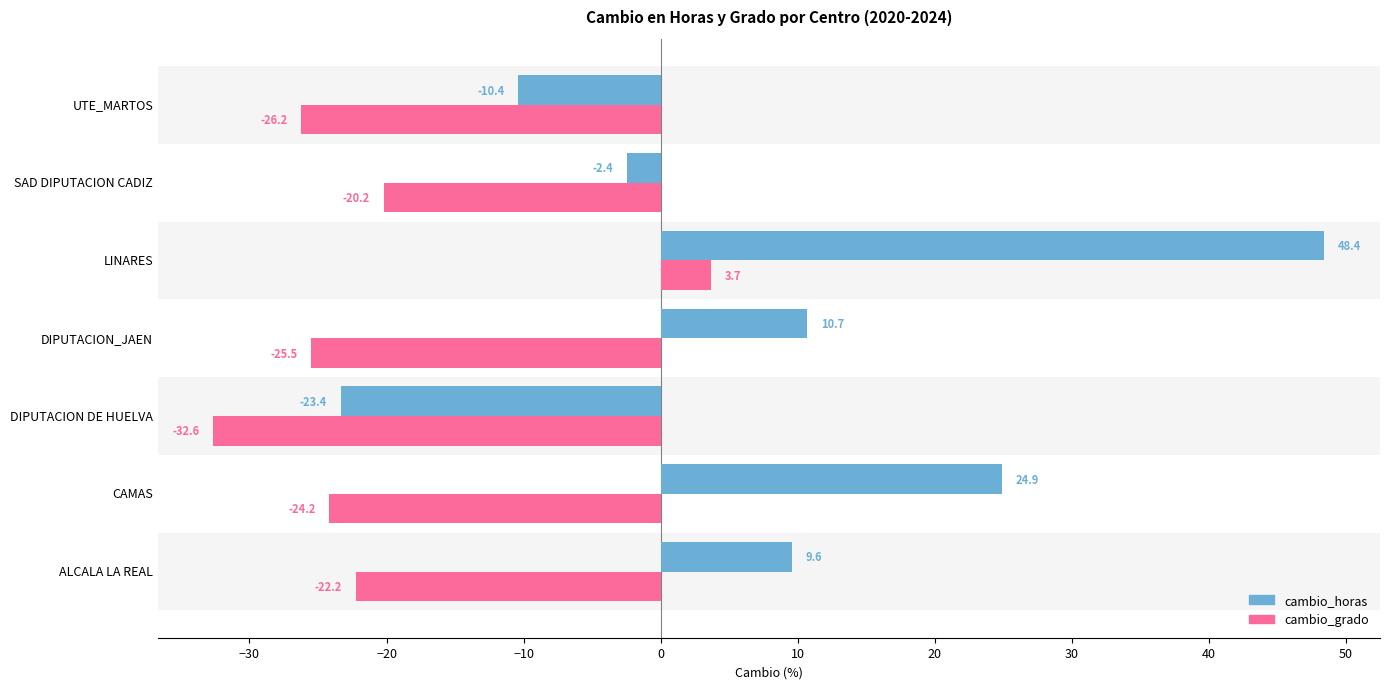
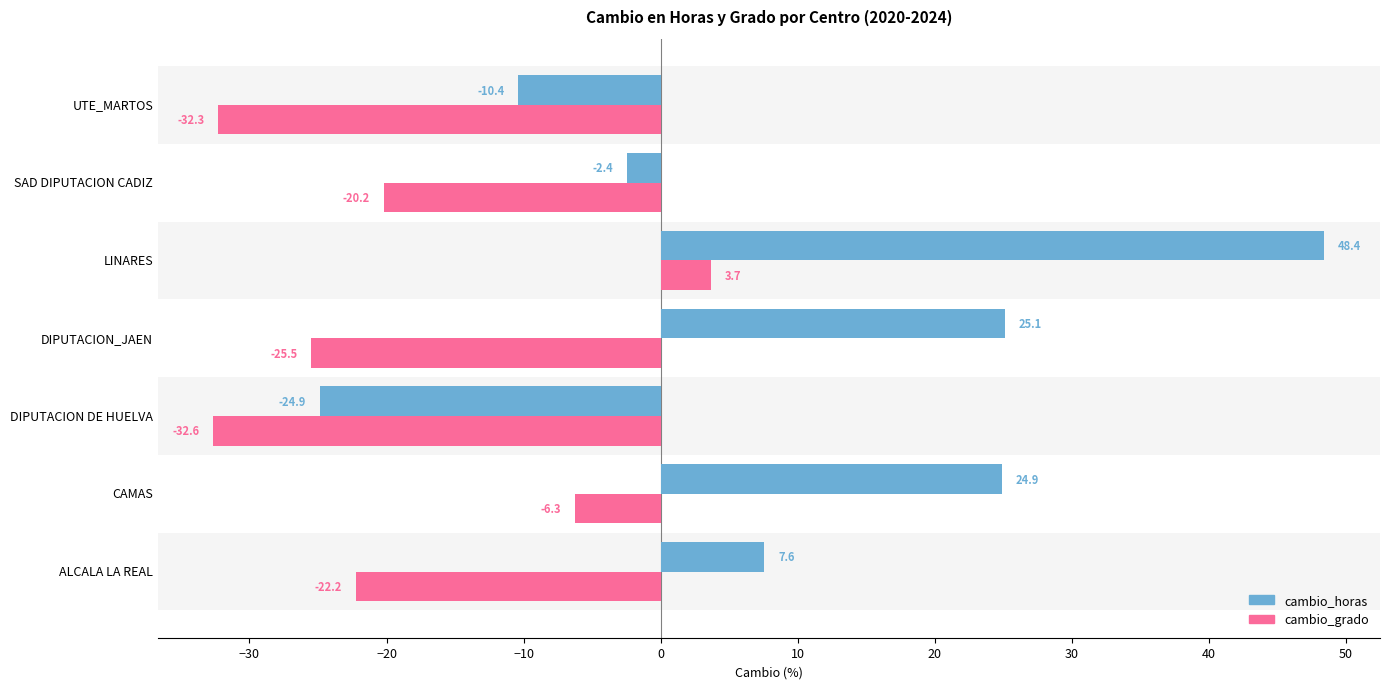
  {
    "cambio_horas": {
      "UTE_MARTOS": -10.4,
      "SAD DIPUTACION CADIZ": -2.4,
      "LINARES": 48.4,
-     "DIPUTACION_JAEN": 10.7,
-     "DIPUTACION DE HUELVA": -23.4,
+     "DIPUTACION_JAEN": 25.1,
+     "DIPUTACION DE HUELVA": -24.9,
      "CAMAS": 24.9,
-     "ALCALA LA REAL": 9.6
+     "ALCALA LA REAL": 7.6
    },
    "cambio_grado": {
-     "UTE_MARTOS": -26.2,
+     "UTE_MARTOS": -32.3,
      "SAD DIPUTACION CADIZ": -20.2,
      "LINARES": 3.7,
      "DIPUTACION_JAEN": -25.5,
      "DIPUTACION DE HUELVA": -32.6,
-     "CAMAS": -24.2,
+     "CAMAS": -6.3,
      "ALCALA LA REAL": -22.2
    }
  }
